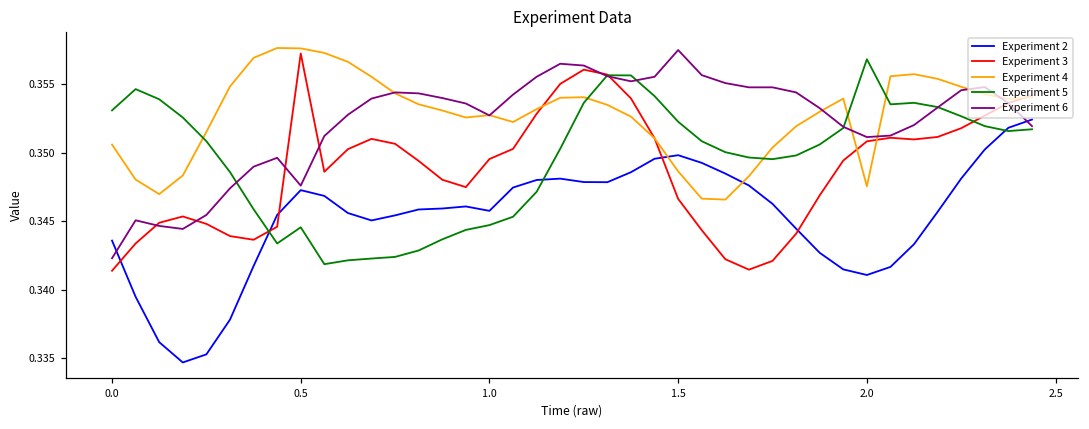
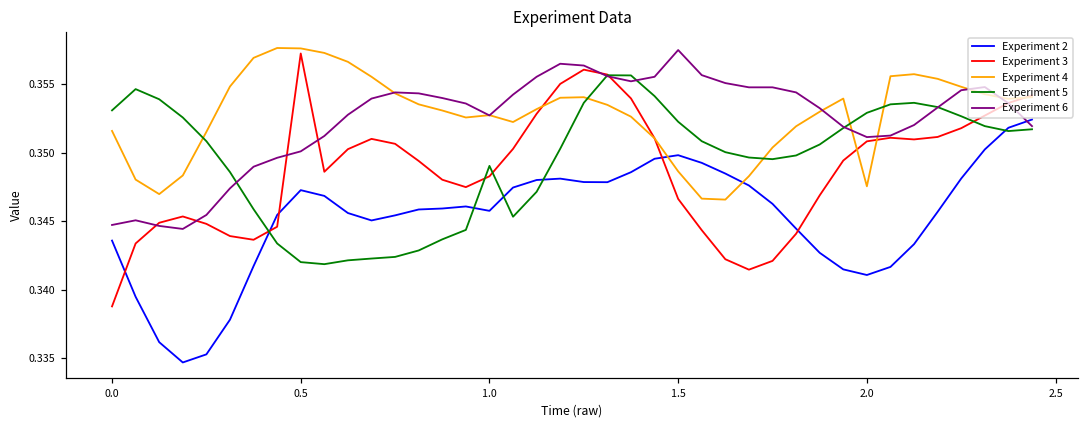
  {
    "Experiment 2": {
      "0.0": 0.3436,
      "0.5": 0.3473,
      "1.0": 0.3458,
      "1.5": 0.3498,
      "2.0": 0.3411
    },
    "Experiment 3": {
-     "0.0": 0.3414,
+     "0.0": 0.3388,
      "0.5": 0.3573,
-     "1.0": 0.3496,
+     "1.0": 0.3483,
      "1.5": 0.3466,
      "2.0": 0.3508
    },
    "Experiment 4": {
-     "0.0": 0.3506,
+     "0.0": 0.3516,
      "0.5": 0.3576,
      "1.5": 0.3487,
      "2.0": 0.3476
    },
    "Experiment 5": {
      "0.0": 0.3531,
-     "0.5": 0.3446,
-     "1.0": 0.3447,
+     "0.5": 0.3420,
+     "1.0": 0.3491,
      "1.5": 0.3523,
-     "2.0": 0.3568
+     "2.0": 0.3529
    },
    "Experiment 6": {
-     "0.0": 0.3423,
-     "0.5": 0.3476,
+     "0.0": 0.3447,
+     "0.5": 0.3501,
      "1.5": 0.3575,
      "2.0": 0.3512
    }
  }
